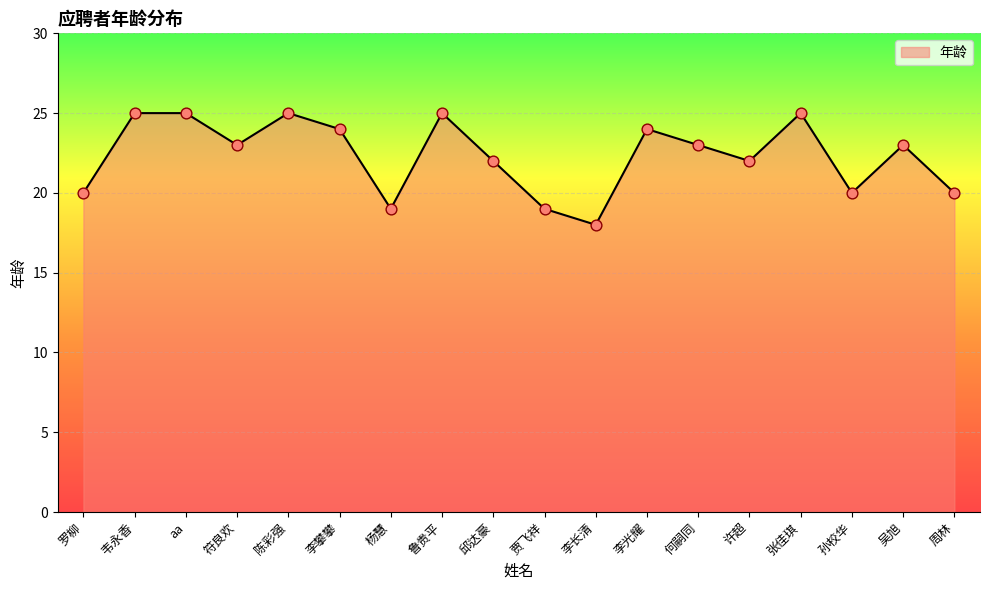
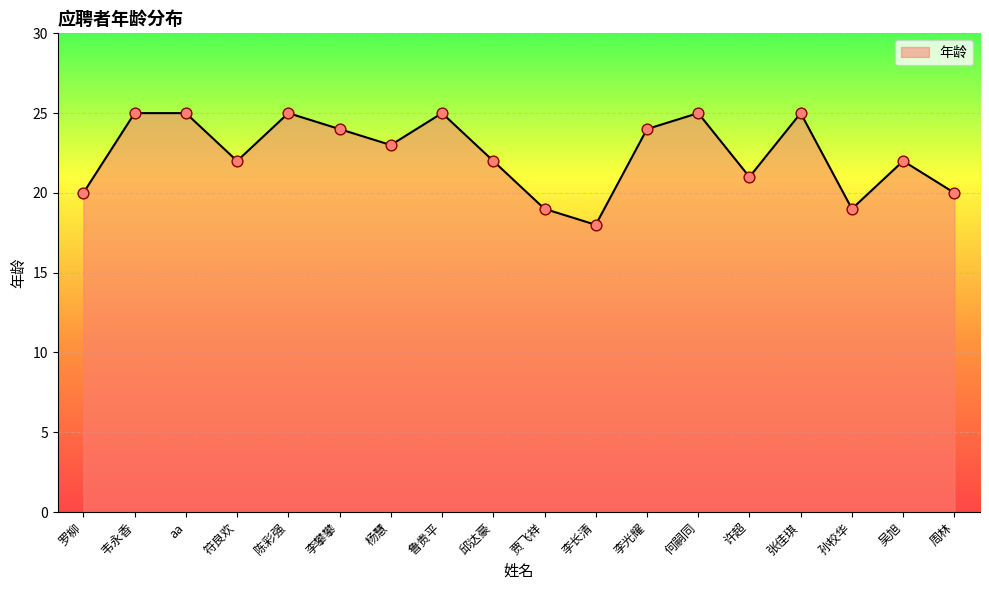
  {
    "罗柳": 20,
    "韦永香": 25,
    "aa": 25,
-   "符良欢": 23,
+   "符良欢": 22,
    "陈彩强": 25,
    "李攀攀": 24,
-   "杨慧": 19,
+   "杨慧": 23,
    "鲁贵平": 25,
    "邱达豪": 22,
    "贾飞祥": 19,
    "李长清": 18,
    "李光耀": 24,
-   "何嗣同": 23,
-   "许超": 22,
+   "何嗣同": 25,
+   "许超": 21,
    "张佳琪": 25,
-   "孙校华": 20,
-   "吴旭": 23,
+   "孙校华": 19,
+   "吴旭": 22,
    "周林": 20
  }
